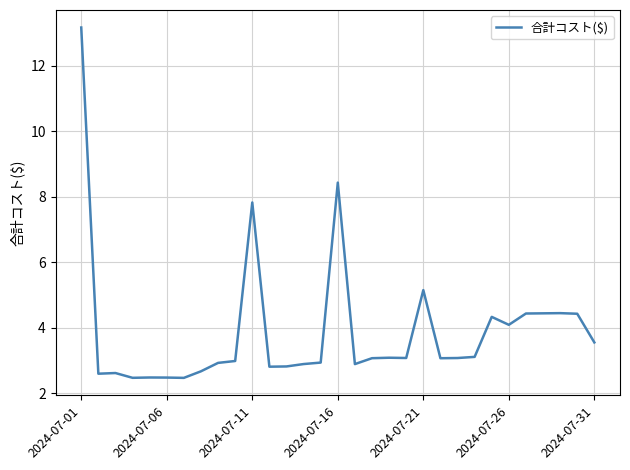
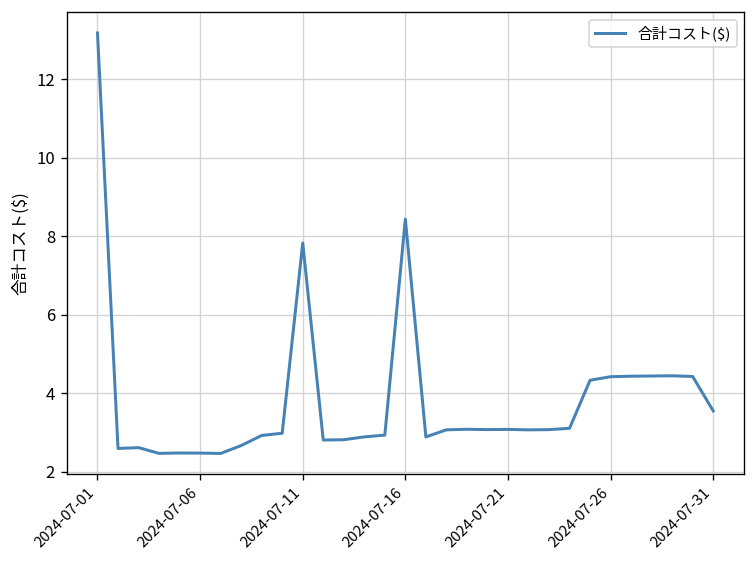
  {
    "2024-07-01": 13.2,
    "2024-07-06": 2.5,
    "2024-07-11": 7.8,
    "2024-07-16": 8.4,
-   "2024-07-21": 5.1,
-   "2024-07-26": 4.1,
+   "2024-07-21": 3.1,
+   "2024-07-26": 4.4,
    "2024-07-31": 3.5
  }
